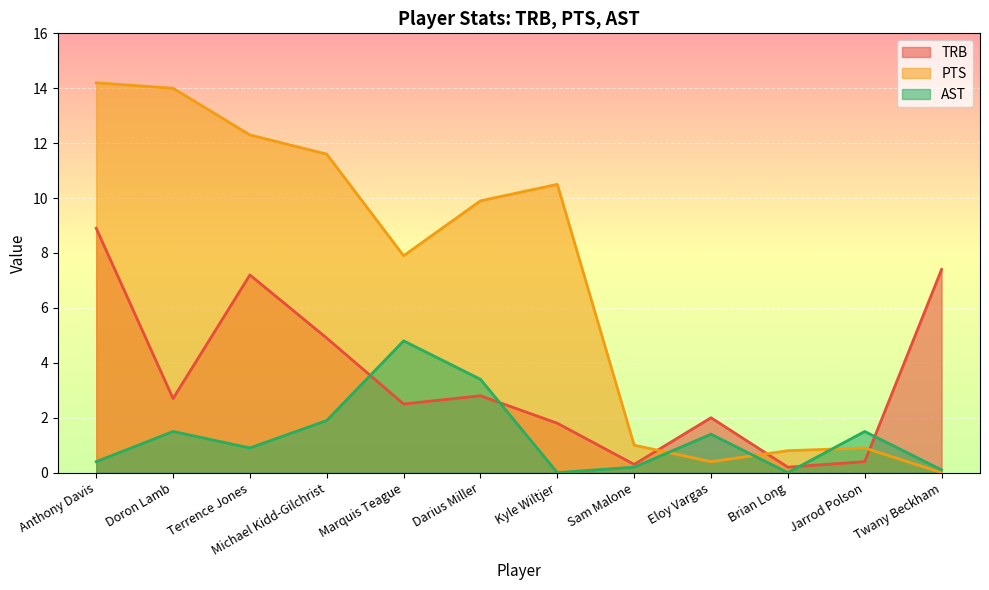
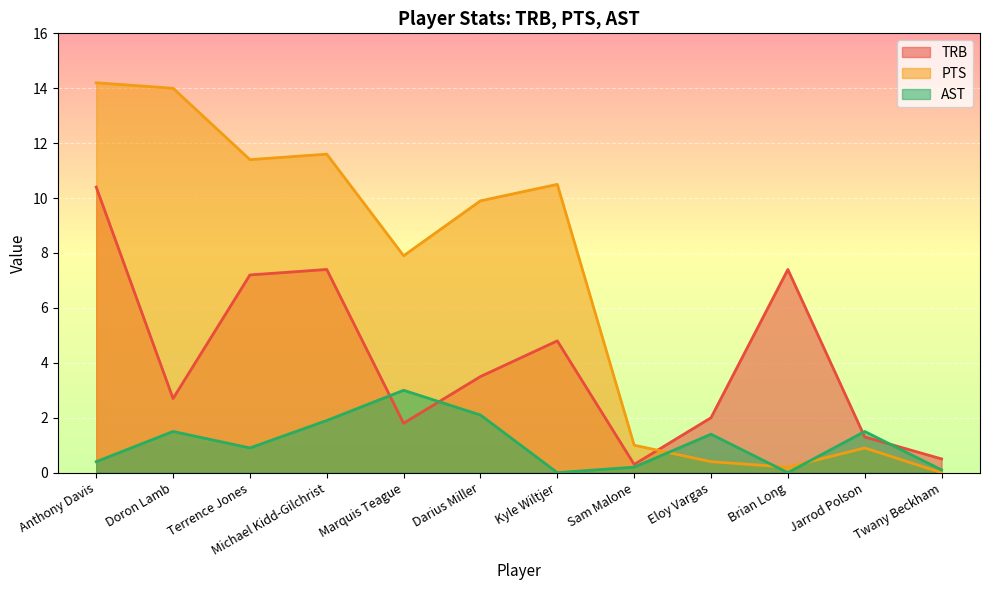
  {
    "TRB": {
-     "Anthony Davis": 8.9,
+     "Anthony Davis": 10.4,
      "Doron Lamb": 2.7,
      "Terrence Jones": 7.2,
-     "Michael Kidd-Gilchrist": 4.9,
-     "Marquis Teague": 2.5,
-     "Darius Miller": 2.8,
-     "Kyle Wiltjer": 1.8,
+     "Michael Kidd-Gilchrist": 7.4,
+     "Marquis Teague": 1.8,
+     "Darius Miller": 3.5,
+     "Kyle Wiltjer": 4.8,
      "Sam Malone": 0.3,
      "Eloy Vargas": 2.0,
-     "Brian Long": 0.2,
-     "Jarrod Polson": 0.4,
-     "Twany Beckham": 7.4
+     "Brian Long": 7.4,
+     "Jarrod Polson": 1.3,
+     "Twany Beckham": 0.5
    },
    "PTS": {
      "Anthony Davis": 14.2,
      "Doron Lamb": 14.0,
-     "Terrence Jones": 12.3,
+     "Terrence Jones": 11.4,
      "Michael Kidd-Gilchrist": 11.6,
      "Marquis Teague": 7.9,
      "Darius Miller": 9.9,
      "Kyle Wiltjer": 10.5,
      "Sam Malone": 1.0,
      "Eloy Vargas": 0.4,
-     "Brian Long": 0.8,
+     "Brian Long": 0.2,
      "Jarrod Polson": 0.9,
      "Twany Beckham": 0.0
    },
    "AST": {
      "Anthony Davis": 0.4,
      "Doron Lamb": 1.5,
      "Terrence Jones": 0.9,
      "Michael Kidd-Gilchrist": 1.9,
-     "Marquis Teague": 4.8,
-     "Darius Miller": 3.4,
+     "Marquis Teague": 3.0,
+     "Darius Miller": 2.1,
      "Kyle Wiltjer": 0.0,
      "Sam Malone": 0.2,
      "Eloy Vargas": 1.4,
      "Brian Long": 0.0,
      "Jarrod Polson": 1.5,
      "Twany Beckham": 0.1
    }
  }
